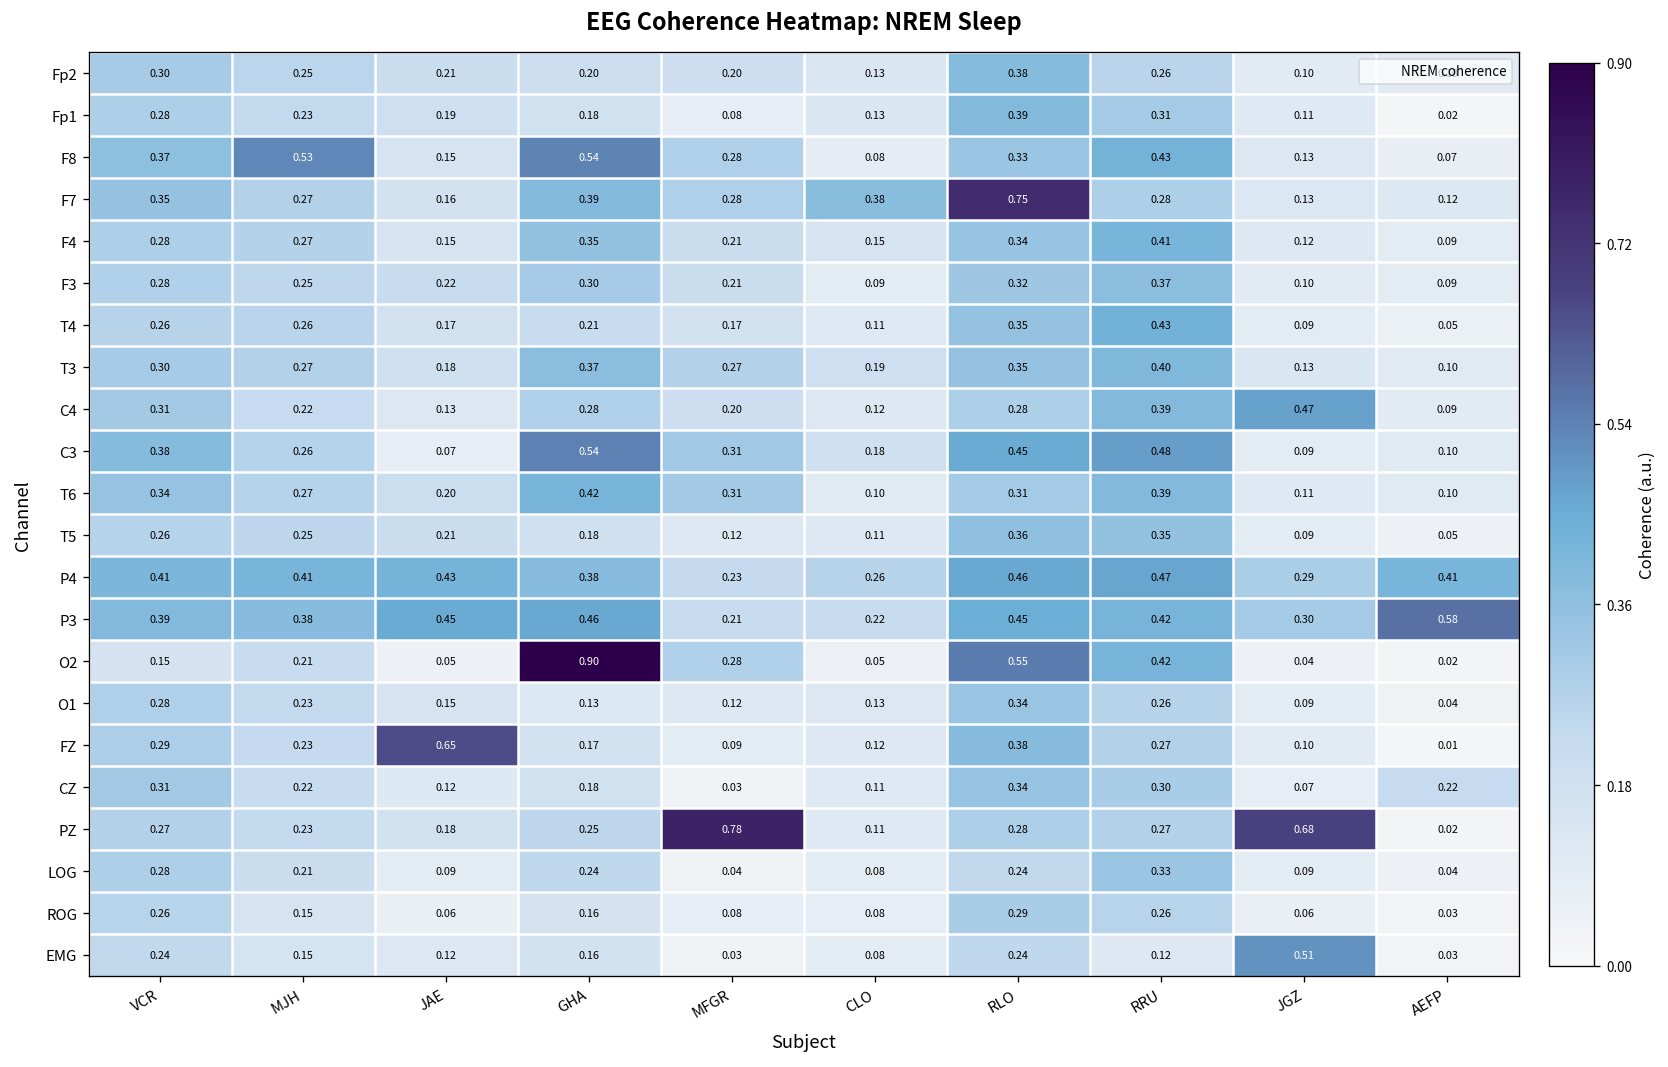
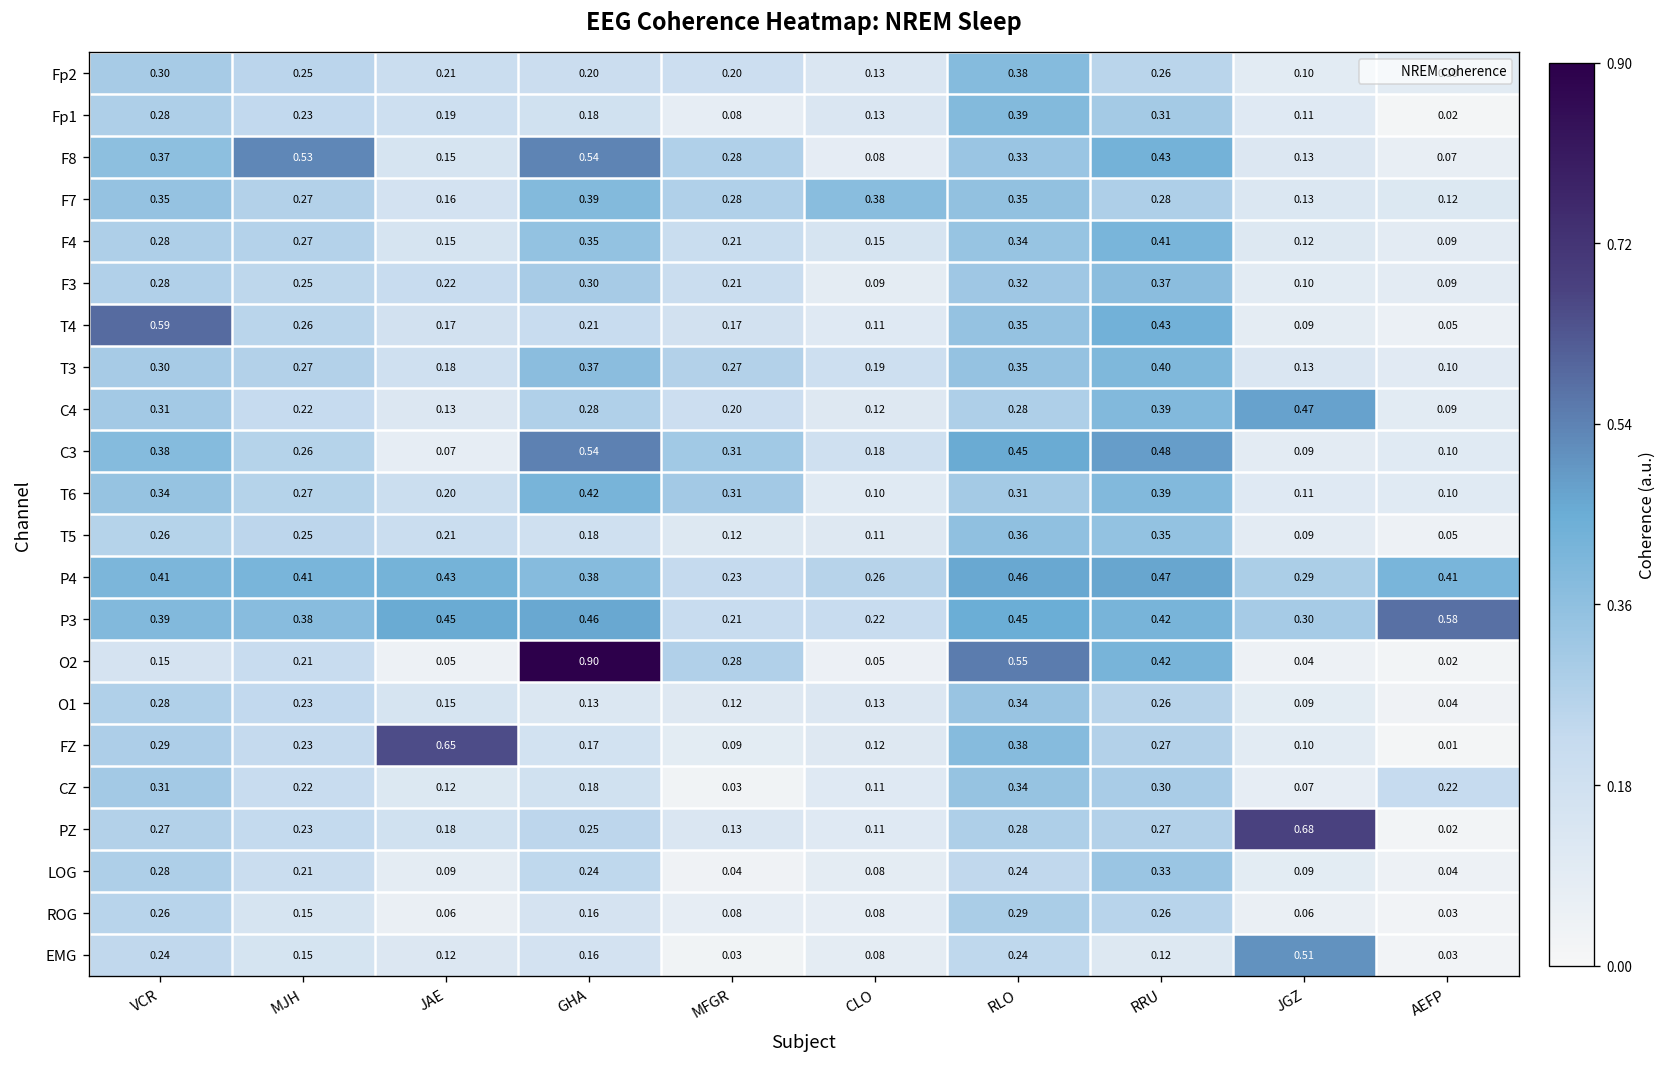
  {
    "F7": {
      "VCR": 0.35,
      "MJH": 0.27,
      "JAE": 0.16,
      "GHA": 0.39,
      "MFGR": 0.28,
      "CLO": 0.38,
-     "RLO": 0.75,
+     "RLO": 0.35,
      "RRU": 0.28,
      "JGZ": 0.13,
      "AEFP": 0.12
    },
    "T4": {
-     "VCR": 0.26,
+     "VCR": 0.59,
      "MJH": 0.26,
      "JAE": 0.17,
      "GHA": 0.21,
      "MFGR": 0.17,
      "CLO": 0.11,
      "RLO": 0.35,
      "RRU": 0.43,
      "JGZ": 0.09,
      "AEFP": 0.05
    },
    "PZ": {
      "VCR": 0.27,
      "MJH": 0.23,
      "JAE": 0.18,
      "GHA": 0.25,
-     "MFGR": 0.78,
+     "MFGR": 0.13,
      "CLO": 0.11,
      "RLO": 0.28,
      "RRU": 0.27,
      "JGZ": 0.68,
      "AEFP": 0.02
    }
  }
